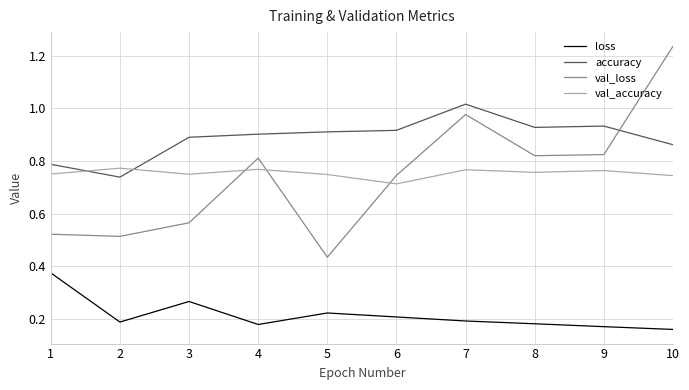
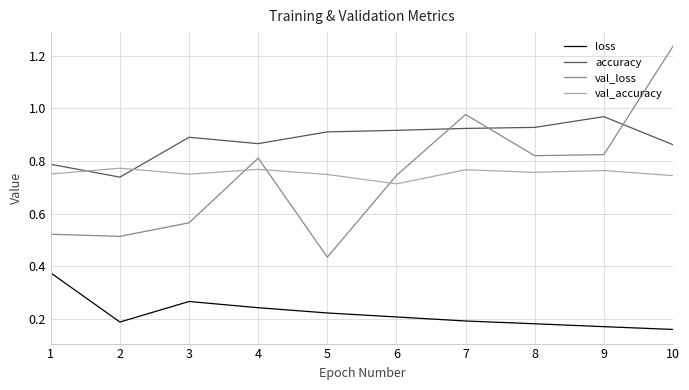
  {
    "loss": {
      "1": 0.37,
      "2": 0.19,
      "3": 0.27,
-     "4": 0.18,
+     "4": 0.24,
      "5": 0.22,
      "6": 0.21,
      "7": 0.19,
      "8": 0.18,
      "9": 0.17,
      "10": 0.16
    },
    "accuracy": {
      "1": 0.79,
      "2": 0.74,
      "3": 0.89,
-     "4": 0.90,
+     "4": 0.87,
      "5": 0.91,
      "6": 0.92,
-     "7": 1.02,
+     "7": 0.92,
      "8": 0.93,
-     "9": 0.93,
+     "9": 0.97,
      "10": 0.86
    }
  }
